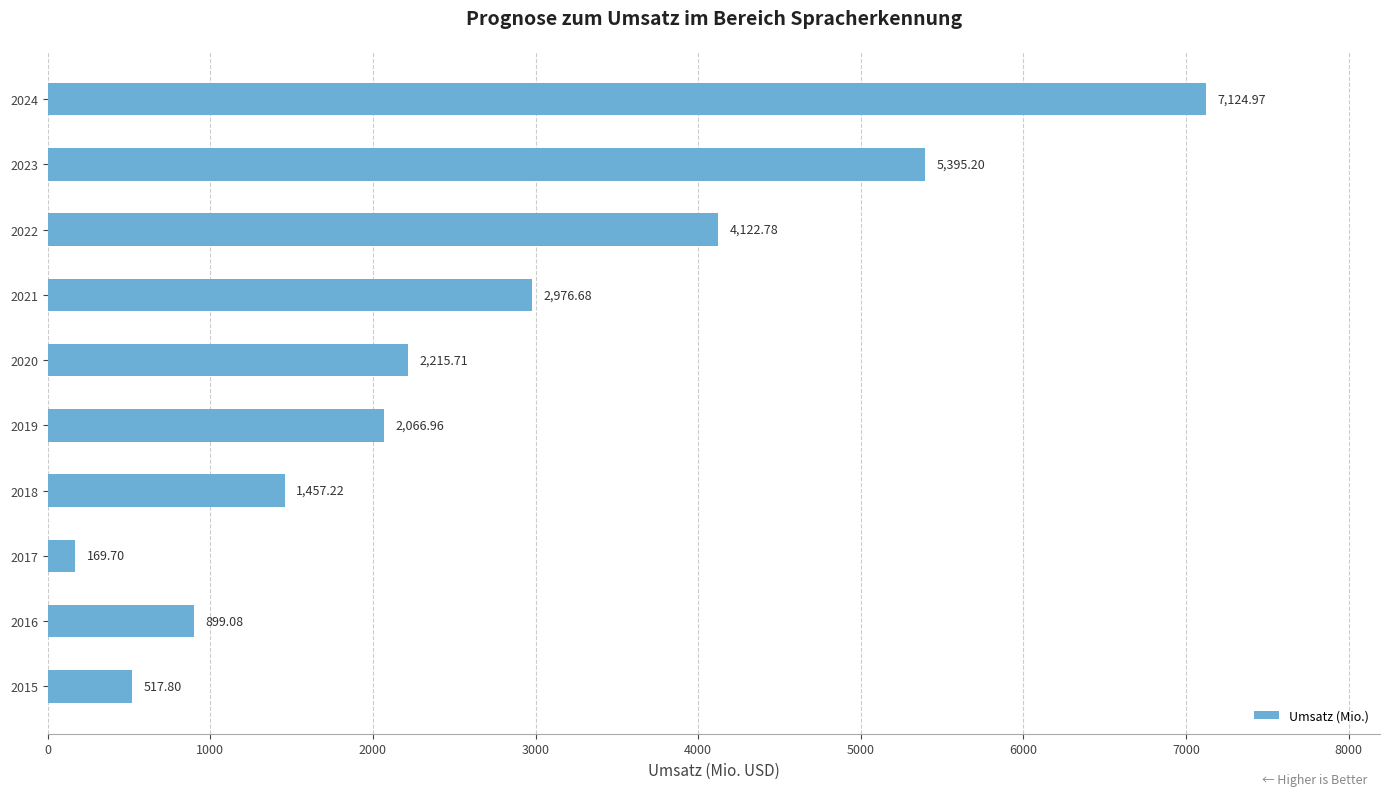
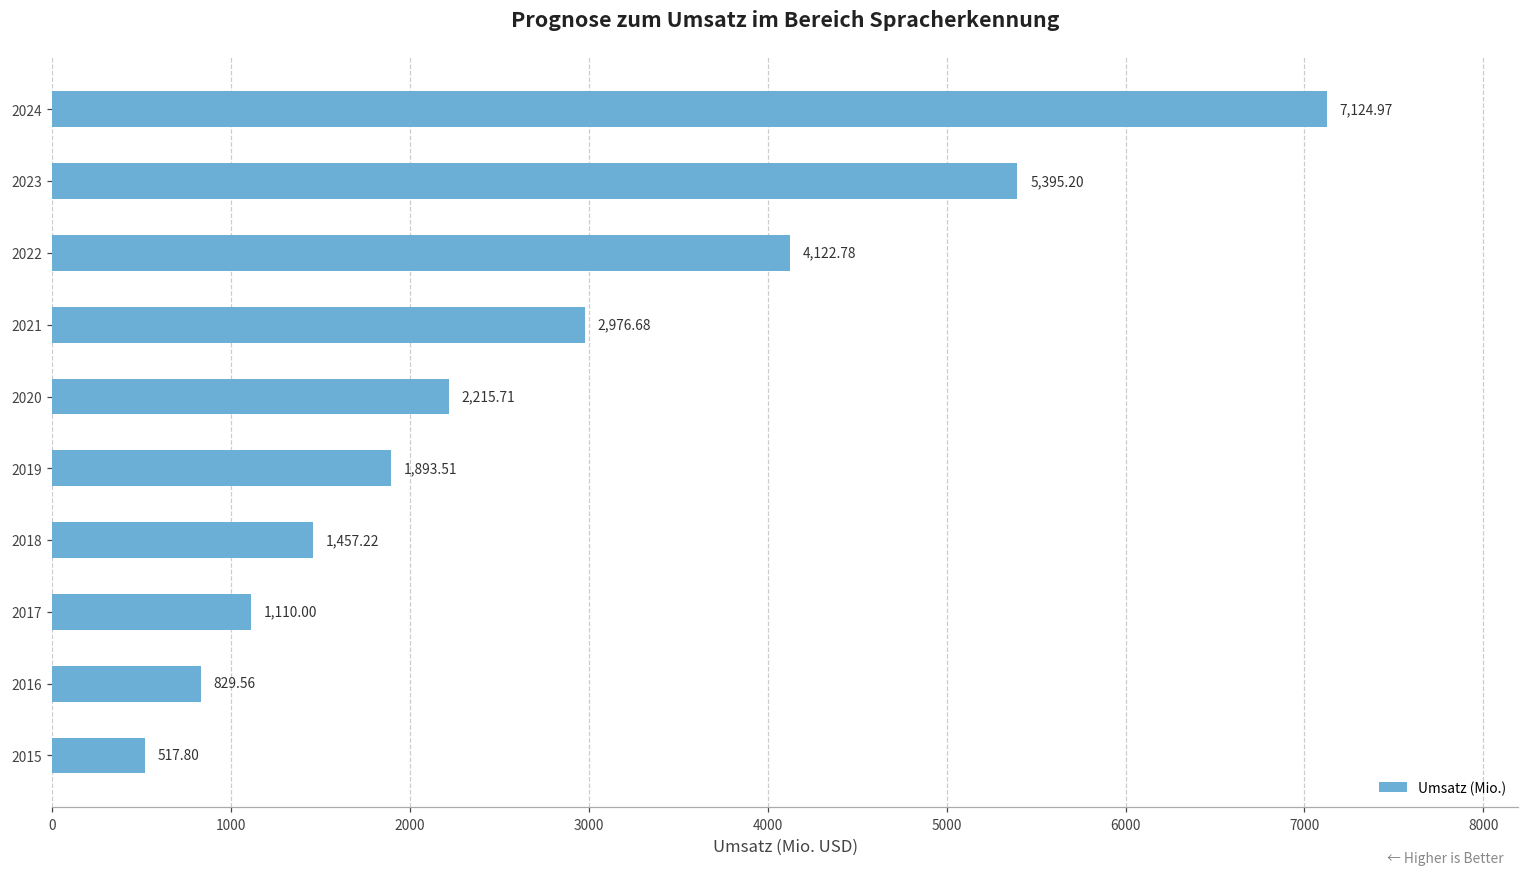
  {
    "2024": "7,124.97",
    "2023": "5,395.20",
    "2022": "4,122.78",
    "2021": "2,976.68",
    "2020": "2,215.71",
-   "2019": "2,066.96",
+   "2019": "1,893.51",
    "2018": "1,457.22",
-   "2017": "169.70",
-   "2016": "899.08",
+   "2017": "1,110.00",
+   "2016": "829.56",
    "2015": "517.80"
  }
